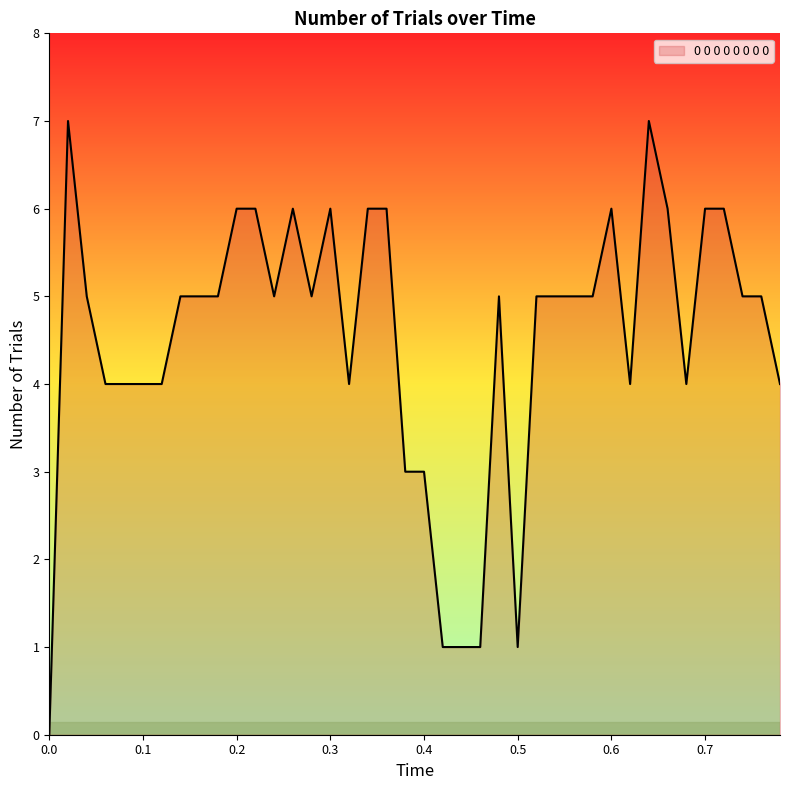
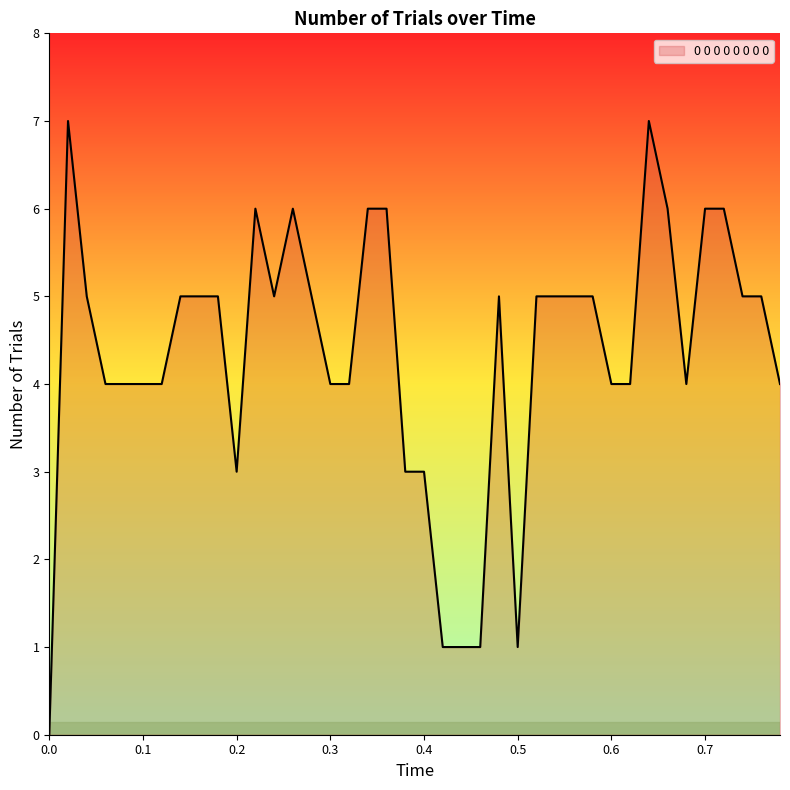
  {
    "0.1": 4,
-   "0.2": 6,
-   "0.3": 6,
+   "0.2": 3,
+   "0.3": 4,
    "0.4": 3,
    "0.5": 1,
-   "0.6": 6,
+   "0.6": 4,
    "0.7": 6
  }
